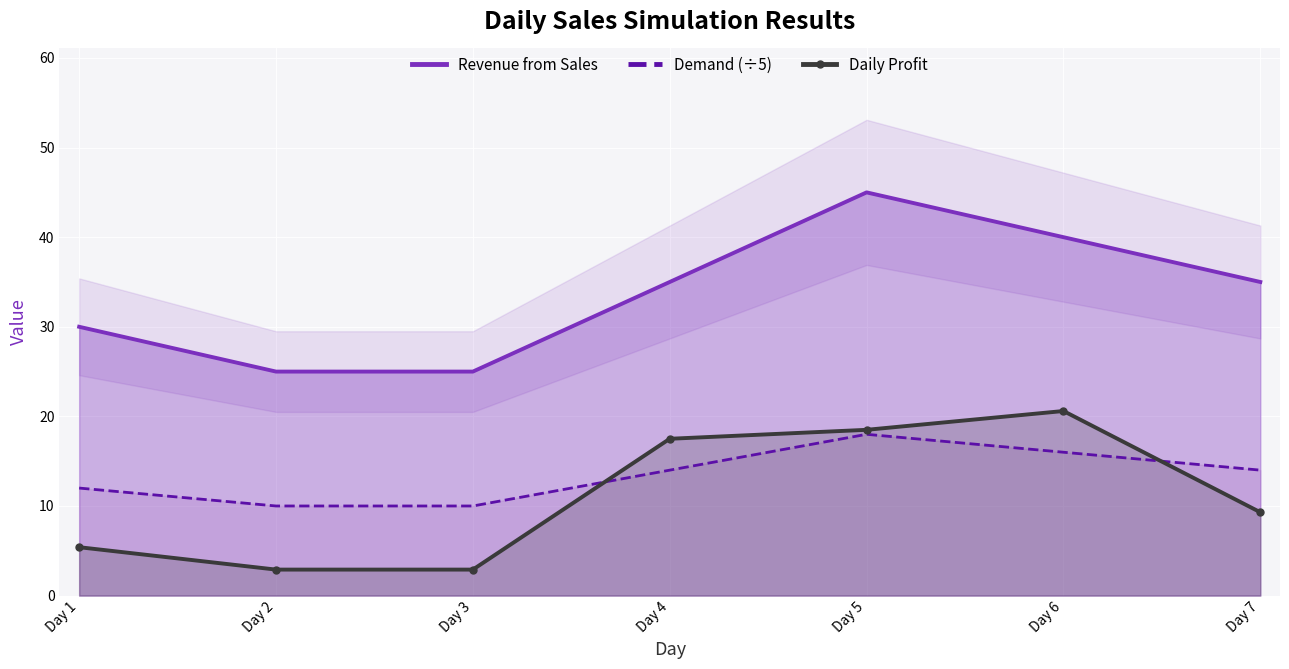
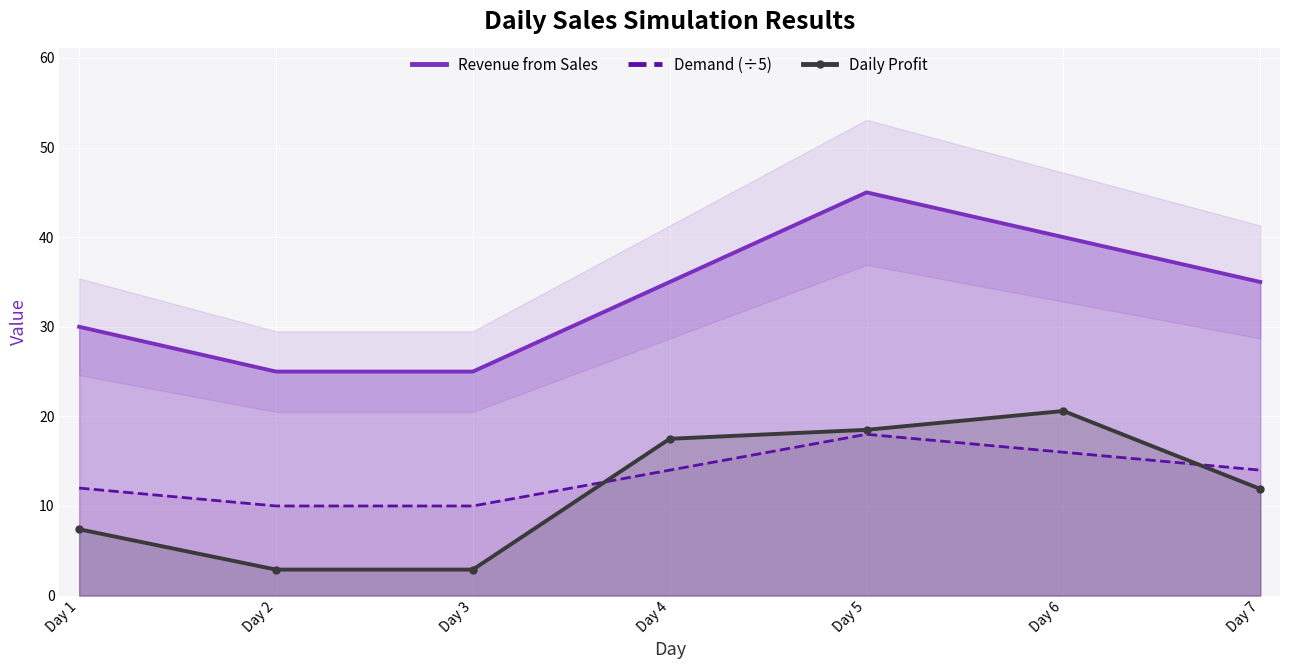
  {
    "Daily Profit": {
-     "Day 1": 5,
+     "Day 1": 7,
      "Day 2": 3,
      "Day 3": 3,
      "Day 4": 18,
      "Day 5": 19,
      "Day 6": 21,
-     "Day 7": 9
+     "Day 7": 12
    }
  }
